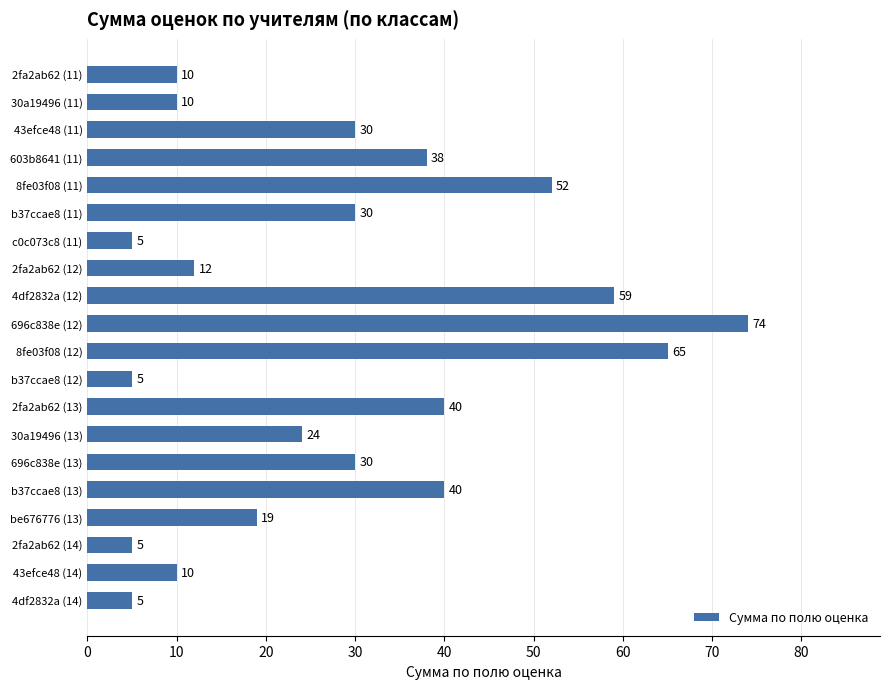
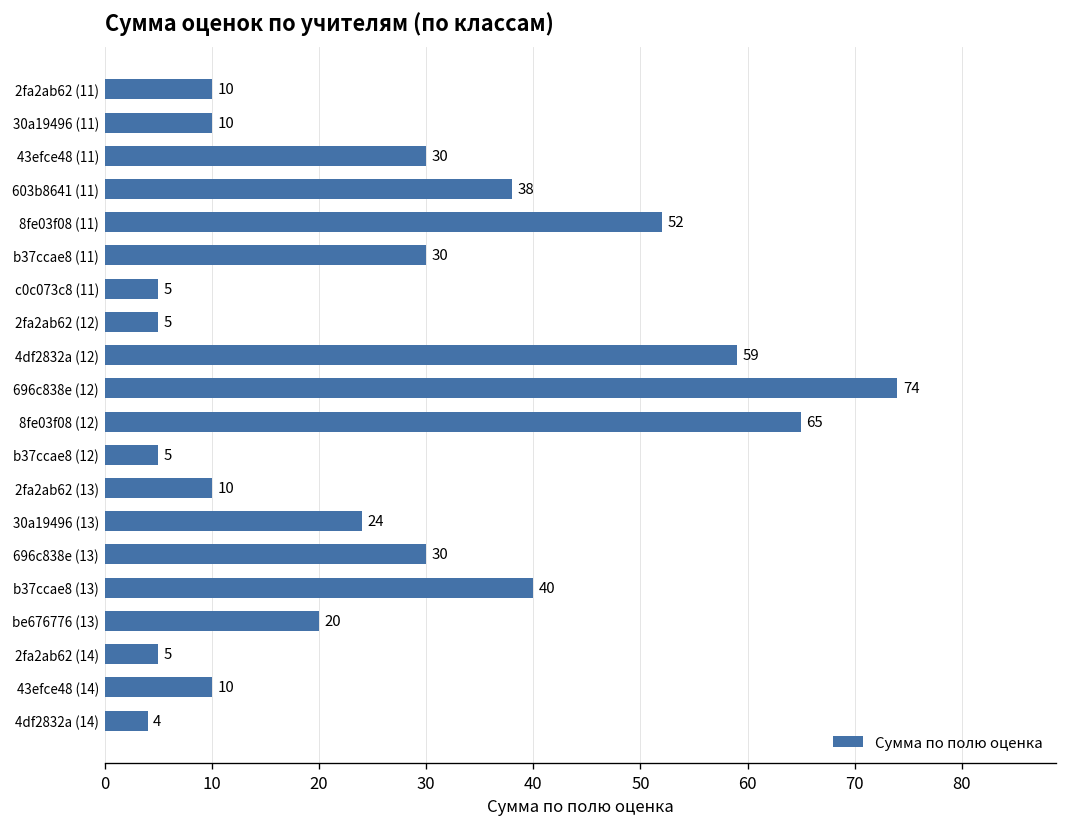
  {
    "2fa2ab62 (11)": 10,
    "30a19496 (11)": 10,
    "43efce48 (11)": 30,
    "603b8641 (11)": 38,
    "8fe03f08 (11)": 52,
    "b37ccae8 (11)": 30,
    "c0c073c8 (11)": 5,
-   "2fa2ab62 (12)": 12,
+   "2fa2ab62 (12)": 5,
    "4df2832a (12)": 59,
    "696c838e (12)": 74,
    "8fe03f08 (12)": 65,
    "b37ccae8 (12)": 5,
-   "2fa2ab62 (13)": 40,
+   "2fa2ab62 (13)": 10,
    "30a19496 (13)": 24,
    "696c838e (13)": 30,
    "b37ccae8 (13)": 40,
-   "be676776 (13)": 19,
+   "be676776 (13)": 20,
    "2fa2ab62 (14)": 5,
    "43efce48 (14)": 10,
-   "4df2832a (14)": 5
+   "4df2832a (14)": 4
  }
